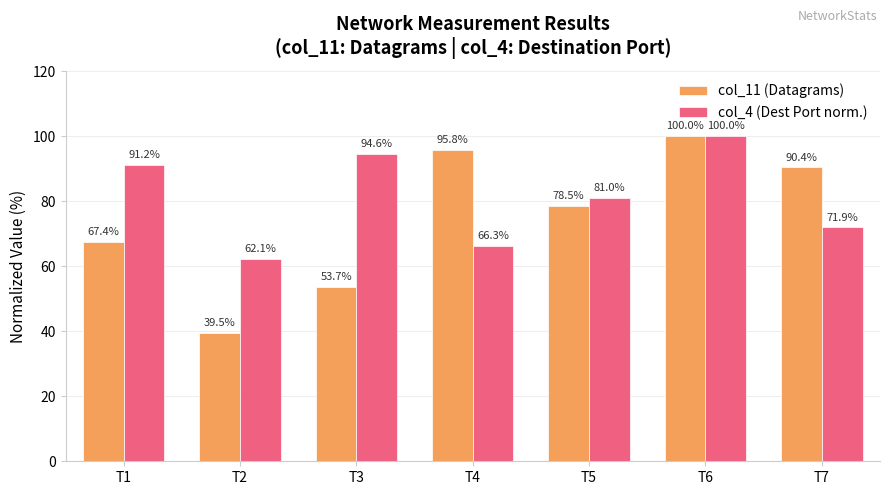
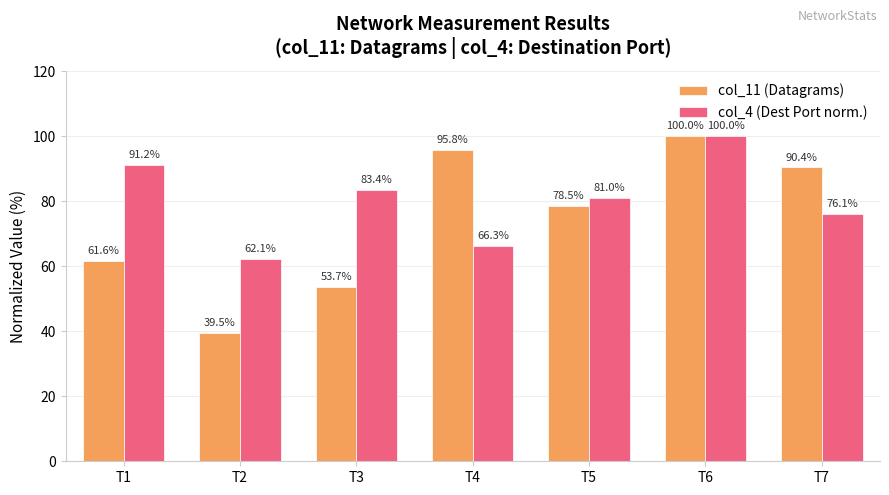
  {
    "col_11 (Datagrams)": {
-     "T1": "67.4%",
+     "T1": "61.6%",
      "T2": "39.5%",
      "T3": "53.7%",
      "T4": "95.8%",
      "T5": "78.5%",
      "T6": "100.0%",
      "T7": "90.4%"
    },
    "col_4 (Dest Port norm.)": {
      "T1": "91.2%",
      "T2": "62.1%",
-     "T3": "94.6%",
+     "T3": "83.4%",
      "T4": "66.3%",
      "T5": "81.0%",
      "T6": "100.0%",
-     "T7": "71.9%"
+     "T7": "76.1%"
    }
  }
